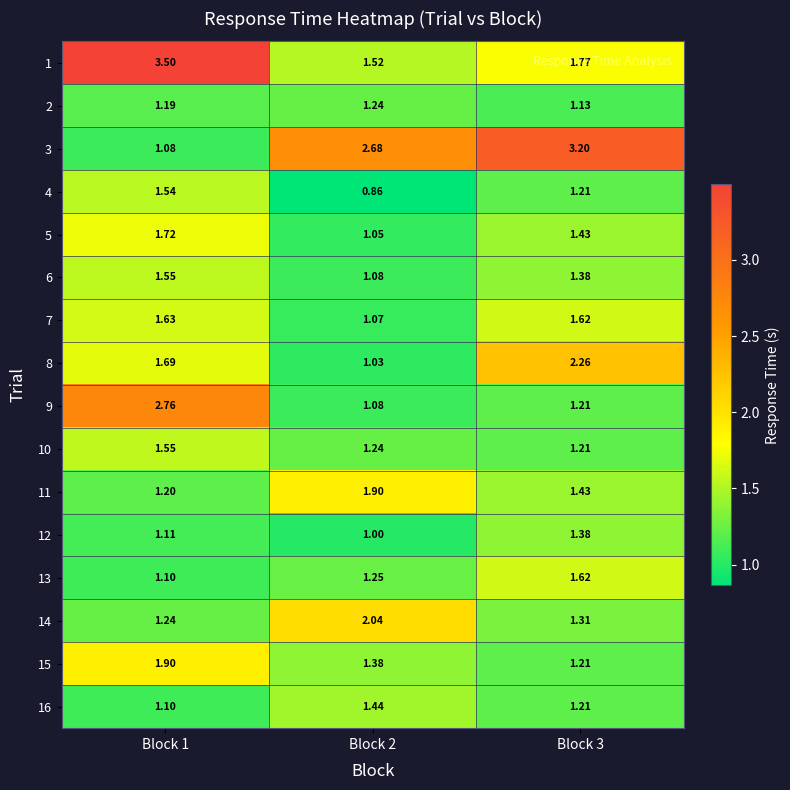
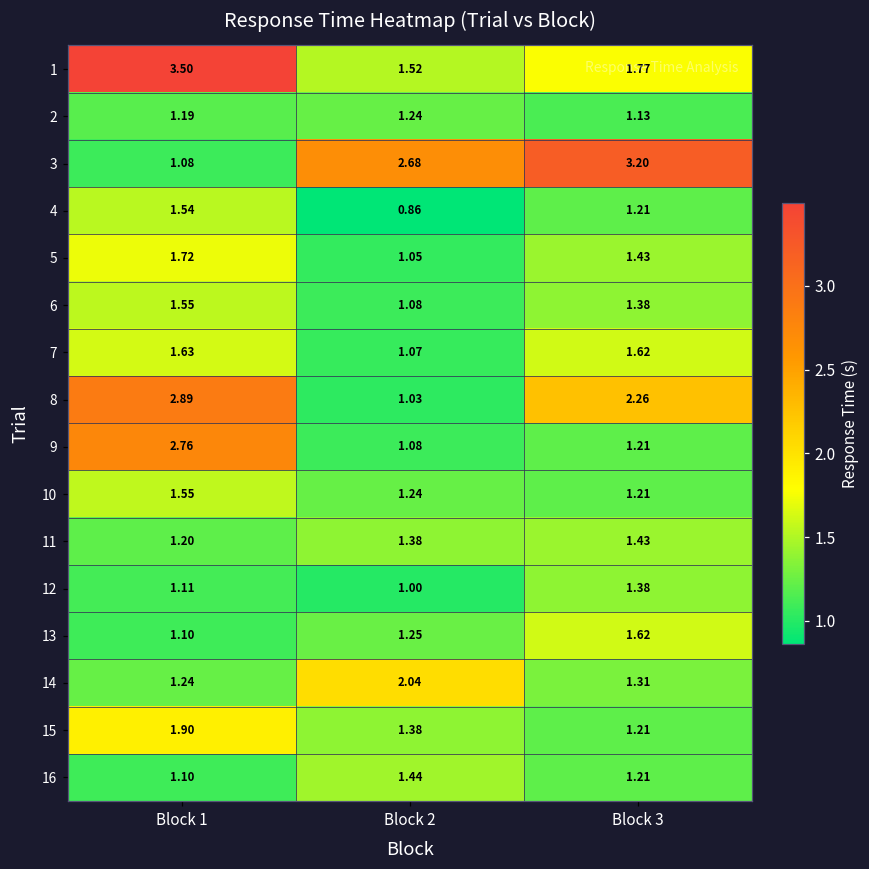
  {
    "1": {
      "Block 1": 3.50,
      "Block 2": 1.52
    },
    "2": {
      "Block 1": 1.19,
      "Block 2": 1.24,
      "Block 3": 1.13
    },
    "3": {
      "Block 1": 1.08,
      "Block 2": 2.68,
      "Block 3": 3.20
    },
    "4": {
      "Block 1": 1.54,
      "Block 2": 0.86,
      "Block 3": 1.21
    },
    "5": {
      "Block 1": 1.72,
      "Block 2": 1.05,
      "Block 3": 1.43
    },
    "6": {
      "Block 1": 1.55,
      "Block 2": 1.08,
      "Block 3": 1.38
    },
    "7": {
      "Block 1": 1.63,
      "Block 2": 1.07,
      "Block 3": 1.62
    },
    "8": {
-     "Block 1": 1.69,
+     "Block 1": 2.89,
      "Block 2": 1.03,
      "Block 3": 2.26
    },
    "9": {
      "Block 1": 2.76,
      "Block 2": 1.08,
      "Block 3": 1.21
    },
    "10": {
      "Block 1": 1.55,
      "Block 2": 1.24,
      "Block 3": 1.21
    },
    "11": {
      "Block 1": 1.20,
-     "Block 2": 1.90,
+     "Block 2": 1.38,
      "Block 3": 1.43
    },
    "12": {
      "Block 1": 1.11,
      "Block 2": 1.00,
      "Block 3": 1.38
    },
    "13": {
      "Block 1": 1.10,
      "Block 2": 1.25,
      "Block 3": 1.62
    },
    "14": {
      "Block 1": 1.24,
      "Block 2": 2.04,
      "Block 3": 1.31
    },
    "15": {
      "Block 1": 1.90,
      "Block 2": 1.38,
      "Block 3": 1.21
    },
    "16": {
      "Block 1": 1.10,
      "Block 2": 1.44,
      "Block 3": 1.21
    }
  }
